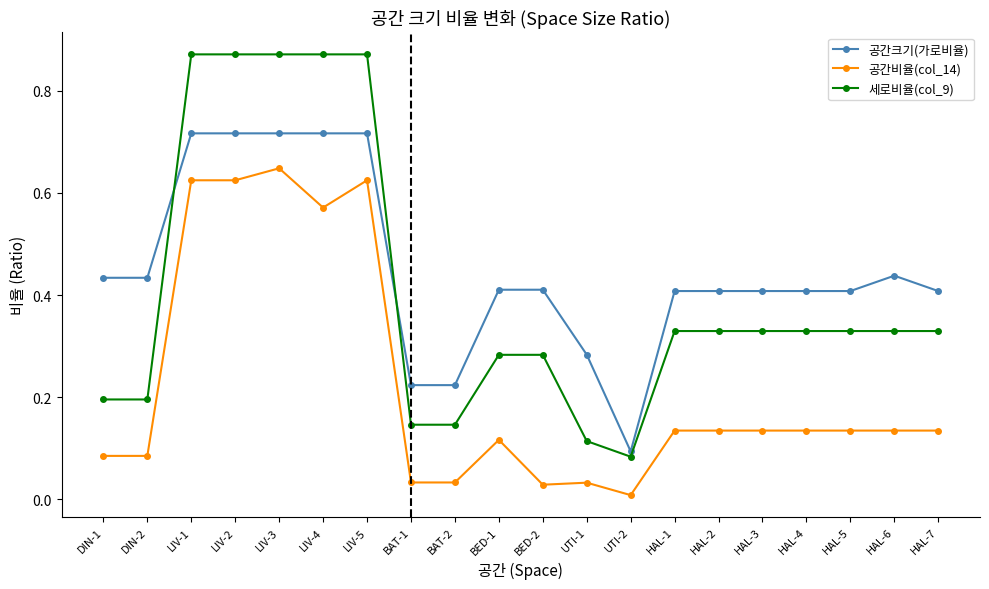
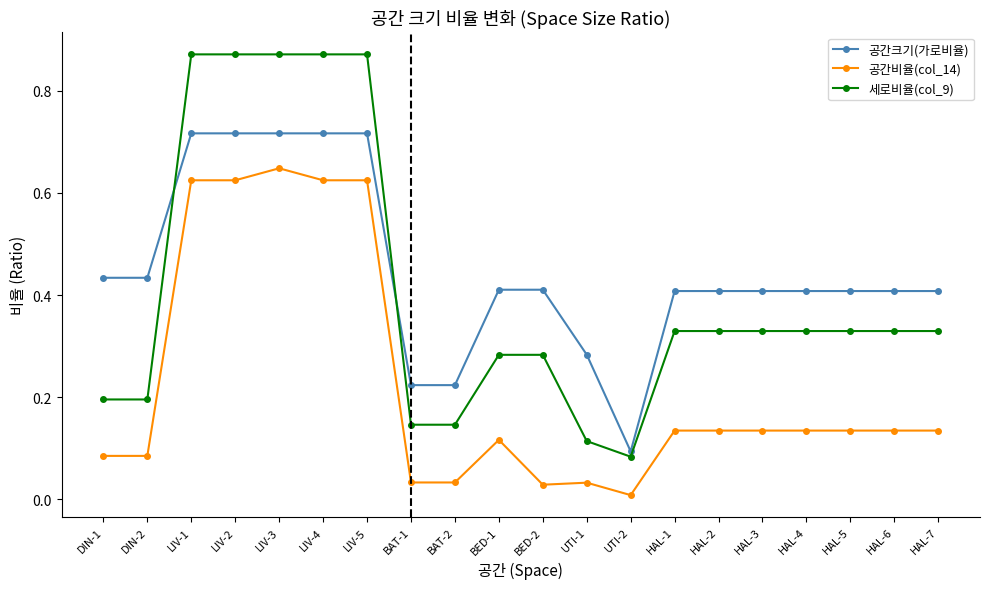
  {
    "공간크기(가로비율)": {
      "DIN-1": 0.43,
      "DIN-2": 0.43,
      "LIV-1": 0.72,
      "LIV-2": 0.72,
      "LIV-3": 0.72,
      "LIV-4": 0.72,
      "LIV-5": 0.72,
      "BAT-1": 0.22,
      "BAT-2": 0.22,
      "BED-1": 0.41,
      "BED-2": 0.41,
      "UTI-1": 0.28,
      "UTI-2": 0.09,
      "HAL-1": 0.41,
      "HAL-2": 0.41,
      "HAL-3": 0.41,
      "HAL-4": 0.41,
      "HAL-5": 0.41,
-     "HAL-6": 0.44,
+     "HAL-6": 0.41,
      "HAL-7": 0.41
    },
    "공간비율(col_14)": {
      "DIN-1": 0.08,
      "DIN-2": 0.08,
      "LIV-1": 0.62,
      "LIV-2": 0.62,
      "LIV-3": 0.65,
-     "LIV-4": 0.57,
+     "LIV-4": 0.62,
      "LIV-5": 0.62,
      "BAT-1": 0.03,
      "BAT-2": 0.03,
      "BED-1": 0.12,
      "BED-2": 0.03,
      "UTI-1": 0.03,
      "UTI-2": 0.01,
      "HAL-1": 0.13,
      "HAL-2": 0.13,
      "HAL-3": 0.13,
      "HAL-4": 0.13,
      "HAL-5": 0.13,
      "HAL-6": 0.13,
      "HAL-7": 0.13
    },
    "세로비율(col_9)": {
      "DIN-1": 0.20,
      "DIN-2": 0.20,
      "LIV-1": 0.87,
      "LIV-2": 0.87,
      "LIV-3": 0.87,
      "LIV-4": 0.87,
      "LIV-5": 0.87,
      "BAT-1": 0.15,
      "BAT-2": 0.15,
      "BED-1": 0.28,
      "BED-2": 0.28,
      "UTI-1": 0.11,
      "UTI-2": 0.08,
      "HAL-1": 0.33,
      "HAL-2": 0.33,
      "HAL-3": 0.33,
      "HAL-4": 0.33,
      "HAL-5": 0.33,
      "HAL-6": 0.33,
      "HAL-7": 0.33
    }
  }
